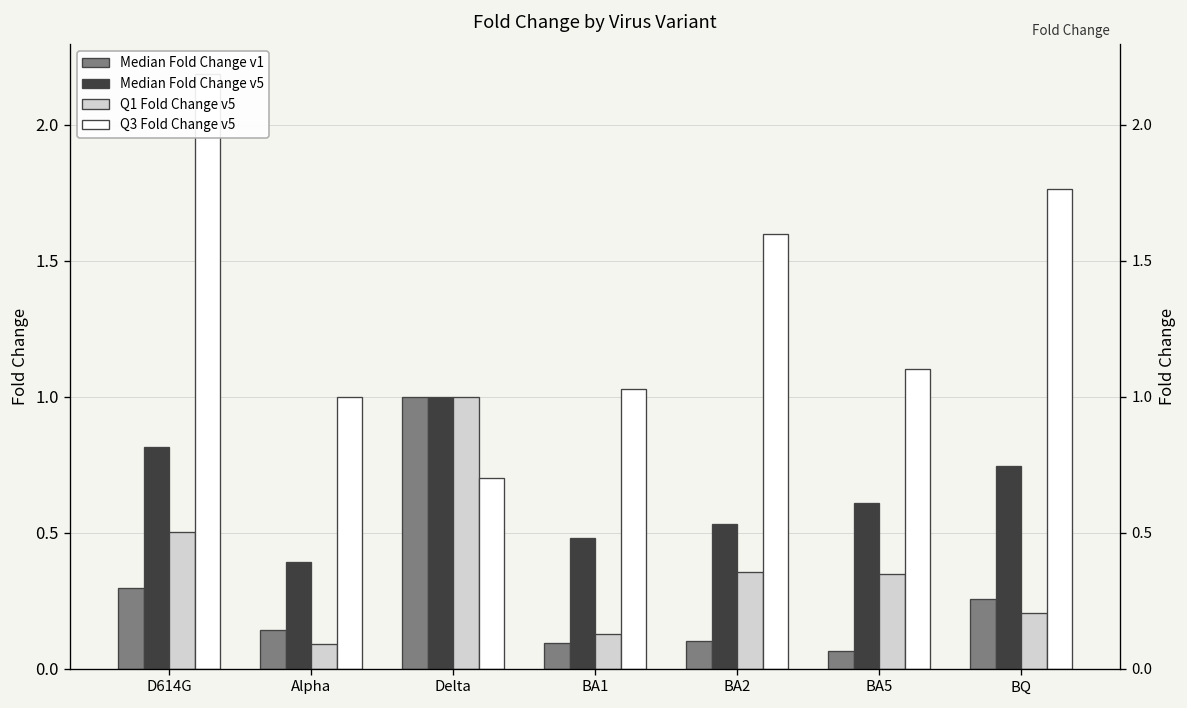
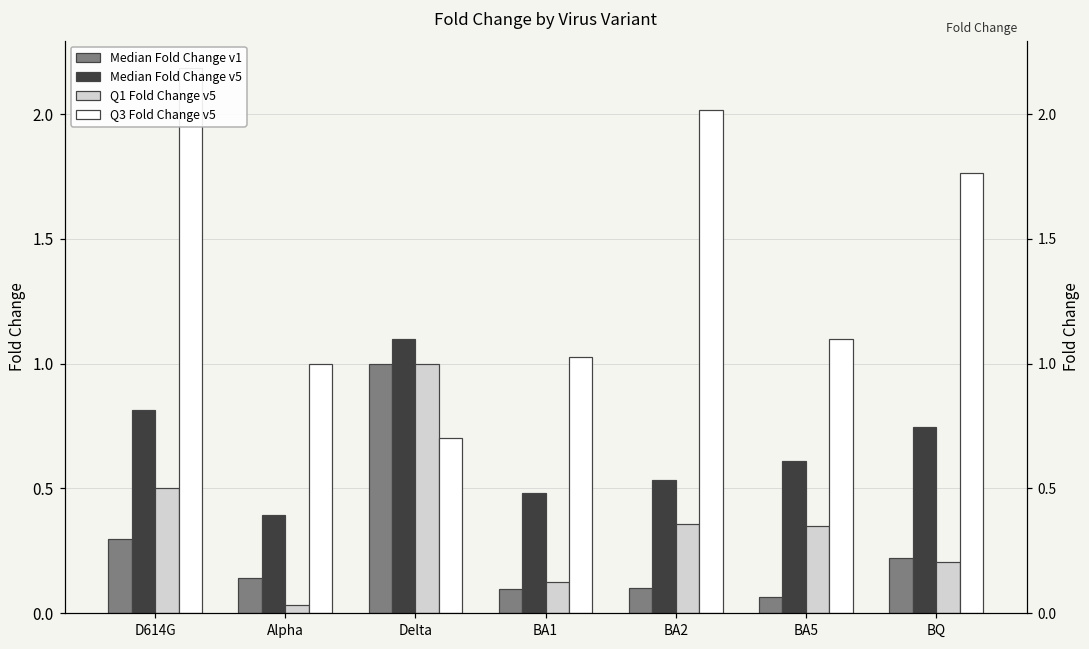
  {
    "Median Fold Change v1": {
      "D614G": 0.30,
      "Alpha": 0.14,
      "Delta": 1.00,
      "BA1": 0.09,
      "BA2": 0.10,
      "BA5": 0.06,
-     "BQ": 0.26
+     "BQ": 0.22
    },
    "Median Fold Change v5": {
      "D614G": 0.81,
      "Alpha": 0.4,
-     "Delta": 1.0,
+     "Delta": 1.1,
      "BA1": 0.48,
      "BA2": 0.53,
      "BA5": 0.6,
      "BQ": 0.74
    },
    "Q1 Fold Change v5": {
      "D614G": 0.50,
-     "Alpha": 0.09,
+     "Alpha": 0.03,
      "Delta": 1.00,
      "BA1": 0.13,
      "BA2": 0.36,
      "BA5": 0.35,
      "BQ": 0.20
    },
    "Q3 Fold Change v5": {
      "Alpha": 1.00,
      "Delta": 0.70,
      "BA1": 1.03,
-     "BA2": 1.60,
+     "BA2": 2.02,
      "BA5": 1.10,
      "BQ": 1.76
    }
  }
